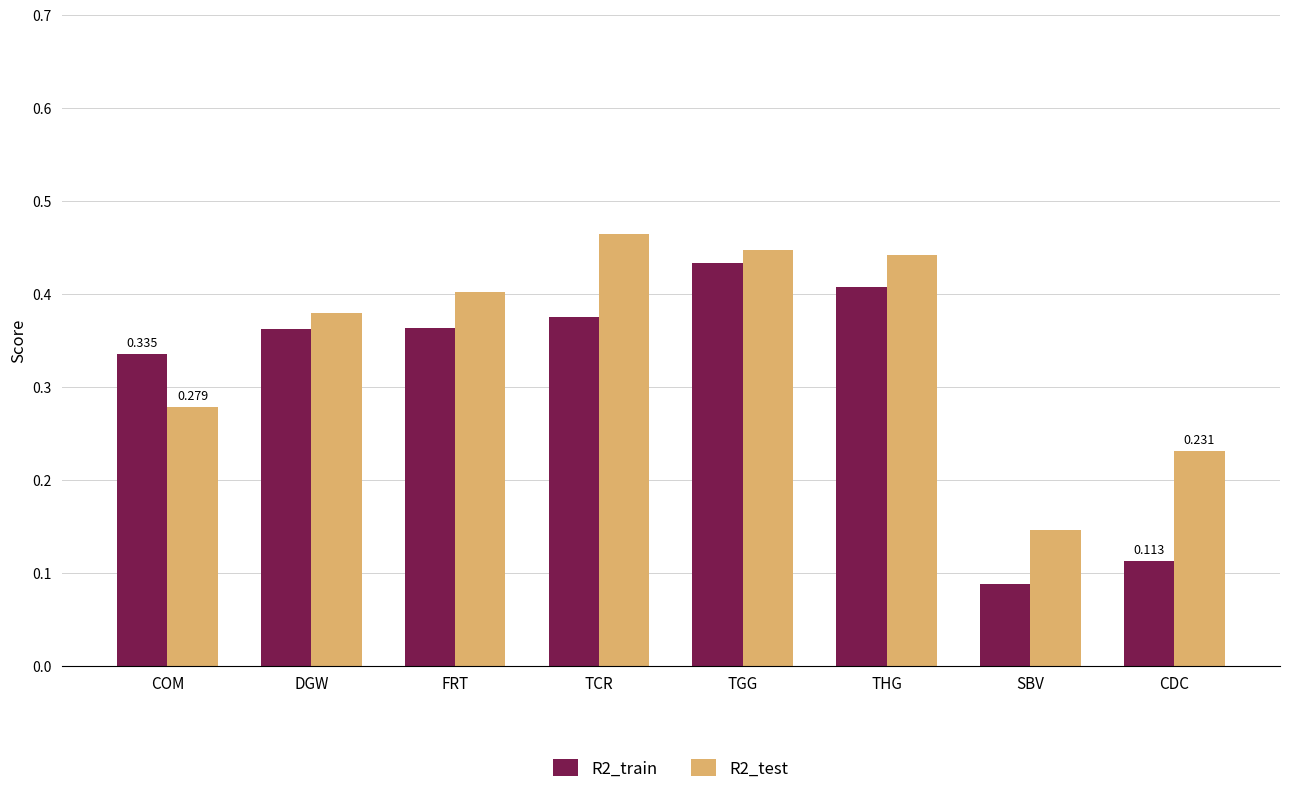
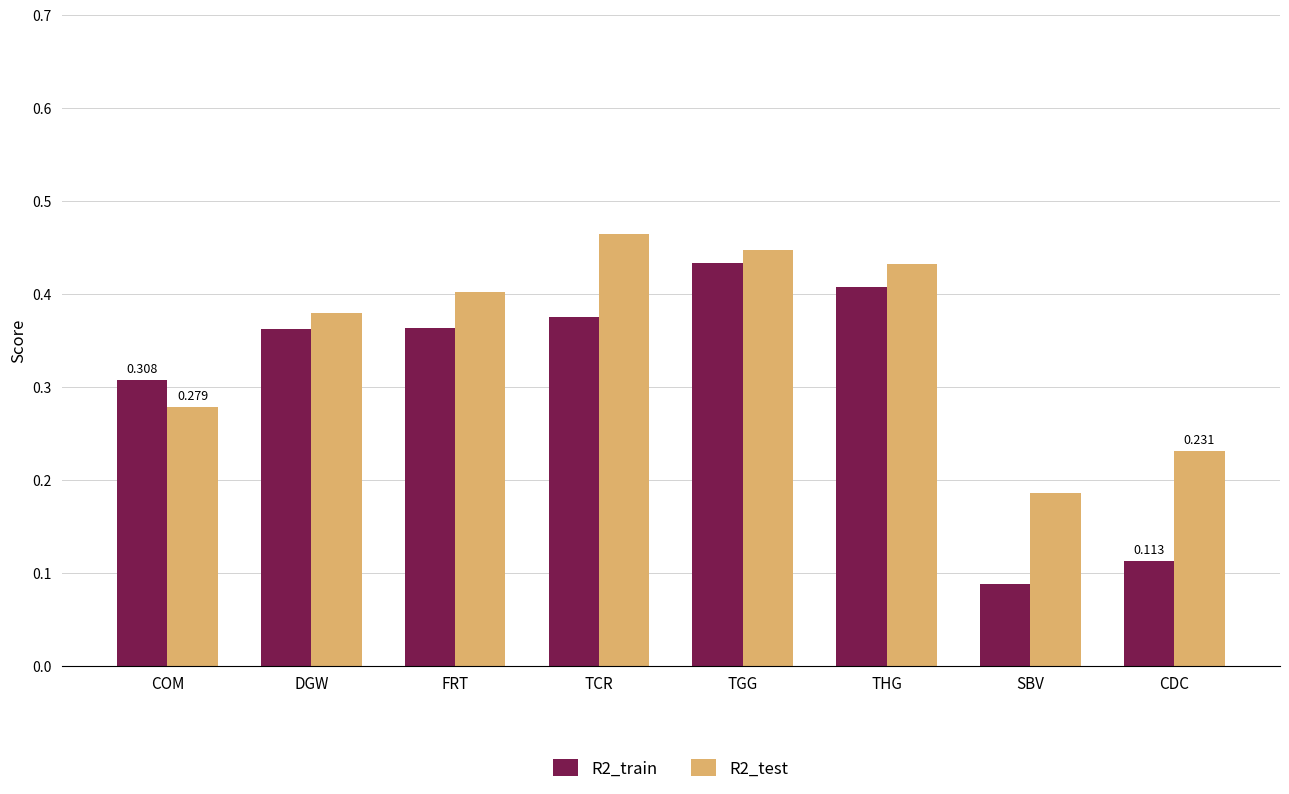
  {
    "R2_train": {
-     "COM": 0.335,
+     "COM": 0.308,
      "CDC": 0.113
    },
    "R2_test": {
      "DGW": 0.38,
      "FRT": 0.40,
      "TCR": 0.46,
      "TGG": 0.45,
-     "THG": 0.44,
-     "SBV": 0.15
+     "THG": 0.43,
+     "SBV": 0.19
    }
  }
